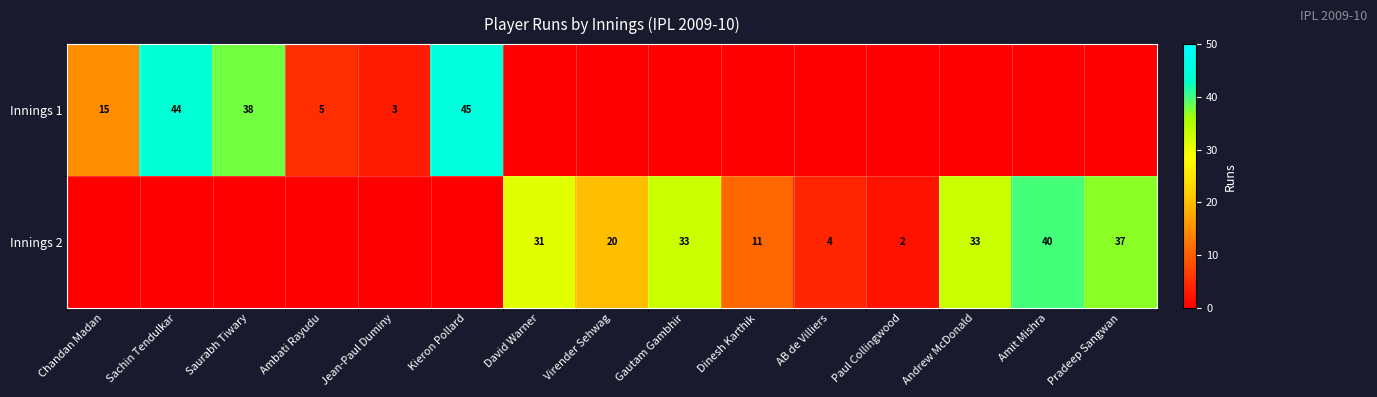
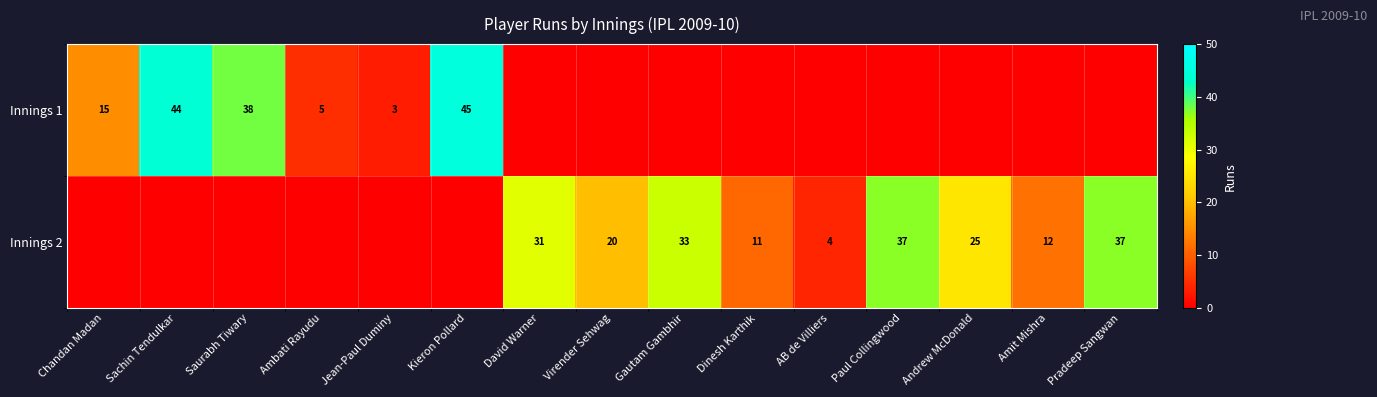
  {
    "Innings 1": {
      "Chandan Madan": 15,
      "Sachin Tendulkar": 44,
      "Saurabh Tiwary": 38,
      "Ambati Rayudu": 5,
      "Jean-Paul Duminy": 3,
      "Kieron Pollard": 45
    },
    "Innings 2": {
      "David Warner": 31,
      "Virender Sehwag": 20,
      "Gautam Gambhir": 33,
      "Dinesh Karthik": 11,
      "AB de Villiers": 4,
-     "Paul Collingwood": 2,
-     "Andrew McDonald": 33,
-     "Amit Mishra": 40,
+     "Paul Collingwood": 37,
+     "Andrew McDonald": 25,
+     "Amit Mishra": 12,
      "Pradeep Sangwan": 37
    }
  }
